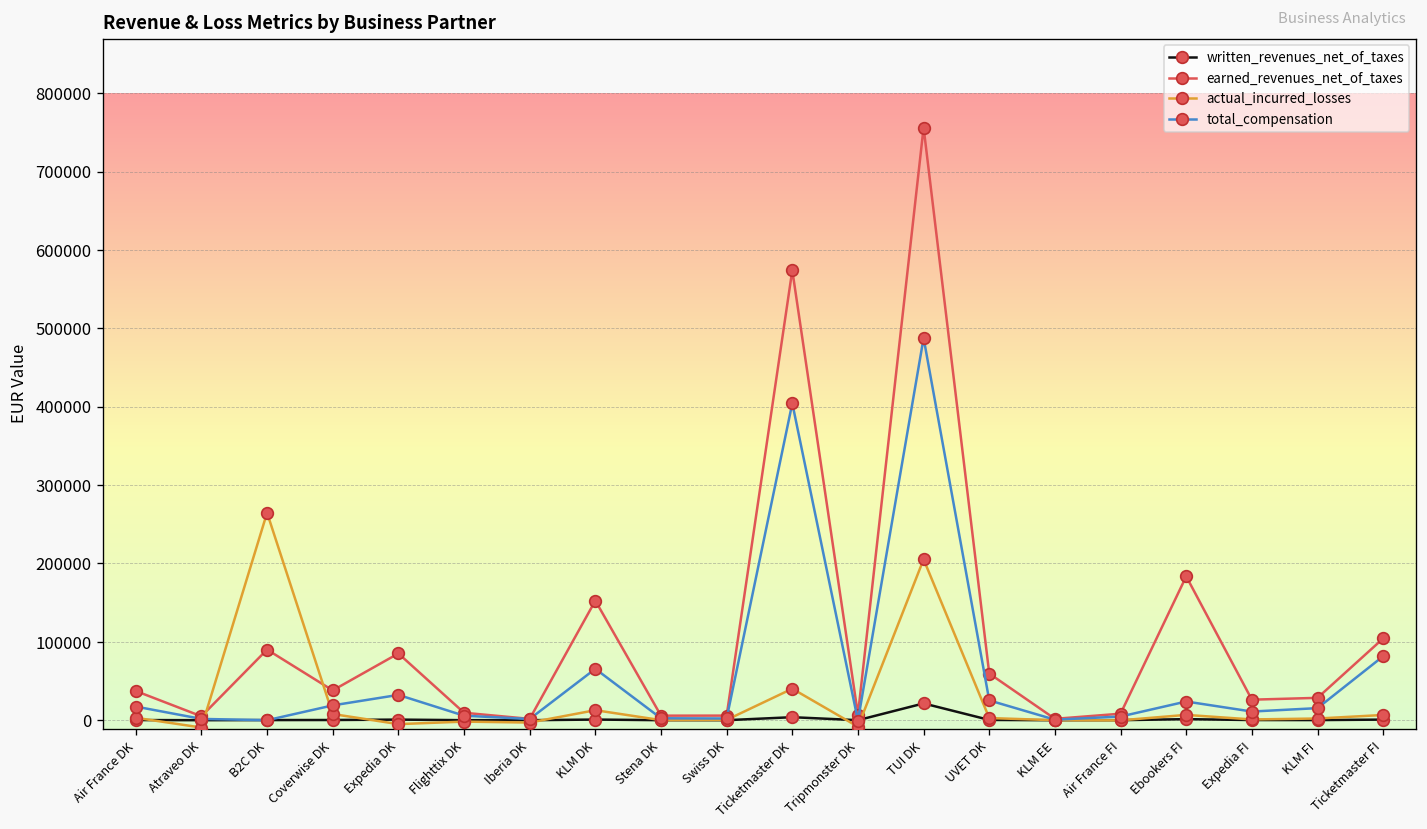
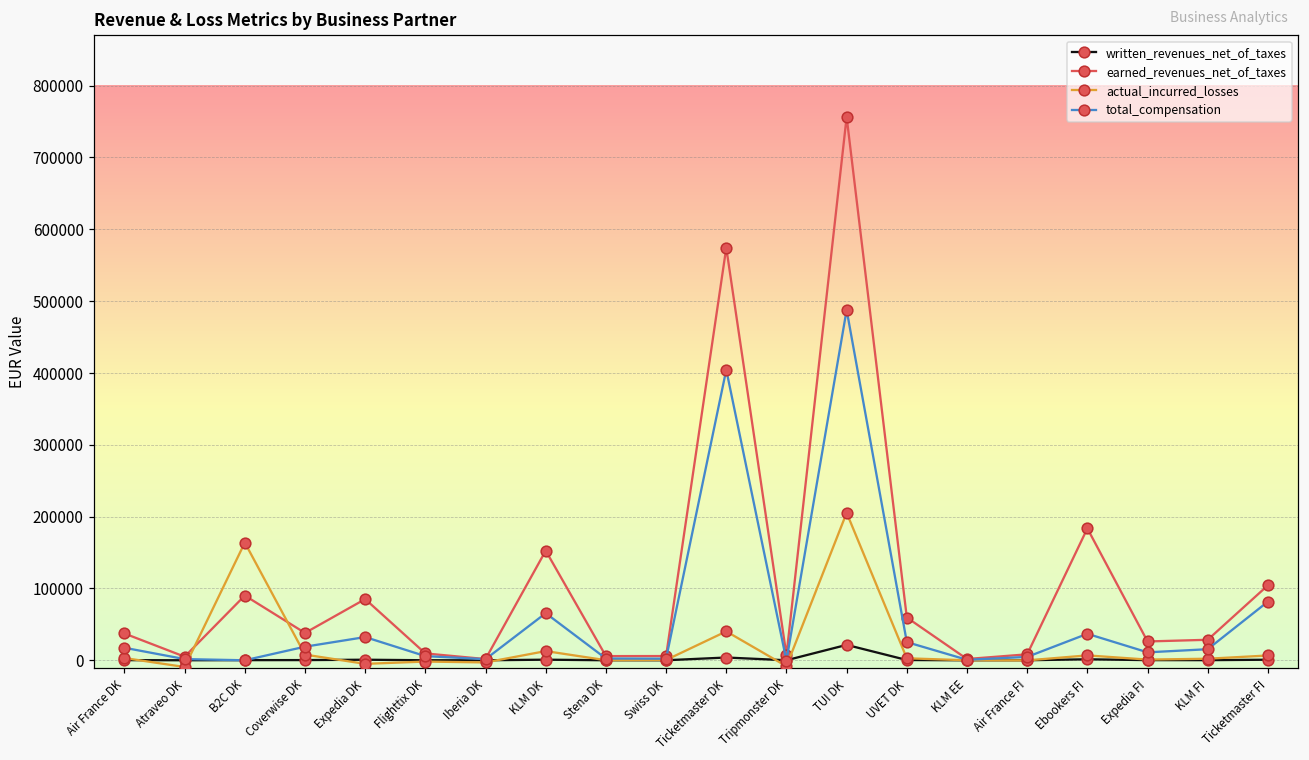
  {
    "written_revenues_net_of_taxes": {
      "Coverwise DK": 0,
      "Expedia DK": 0,
      "KLM DK": 0,
      "Ticketmaster DK": 0,
      "TUI DK": 20000,
      "Ebookers FI": 0,
      "Ticketmaster FI": 0
    },
    "earned_revenues_net_of_taxes": {
      "Air France DK": 40000,
      "B2C DK": 90000,
      "Coverwise DK": 40000,
      "Expedia DK": 90000,
      "KLM DK": 150000,
      "Ticketmaster DK": 570000,
      "Tripmonster DK": 10000,
      "TUI DK": 760000,
      "UVET DK": 60000,
      "Ebookers FI": 180000,
      "Expedia FI": 30000,
      "KLM FI": 30000,
      "Ticketmaster FI": 100000
    },
    "actual_incurred_losses": {
      "Atraveo DK": -10000,
-     "B2C DK": 260000,
+     "B2C DK": 160000,
      "Coverwise DK": 10000,
      "Expedia DK": 0,
      "KLM DK": 10000,
      "Ticketmaster DK": 40000,
      "Tripmonster DK": -10000,
      "TUI DK": 210000,
      "Ebookers FI": 10000,
      "Ticketmaster FI": 10000
    },
    "total_compensation": {
      "Air France DK": 20000,
      "Coverwise DK": 20000,
      "Expedia DK": 30000,
      "KLM DK": 70000,
      "Ticketmaster DK": 400000,
      "TUI DK": 490000,
      "UVET DK": 30000,
-     "Ebookers FI": 20000,
+     "Ebookers FI": 40000,
      "Expedia FI": 10000,
      "KLM FI": 20000,
      "Ticketmaster FI": 80000
    }
  }
